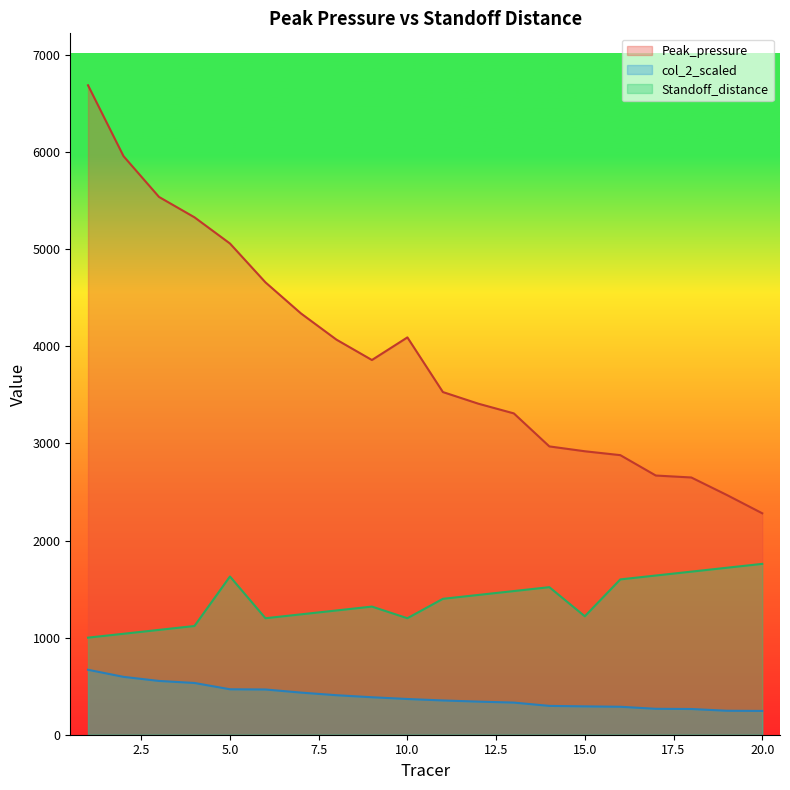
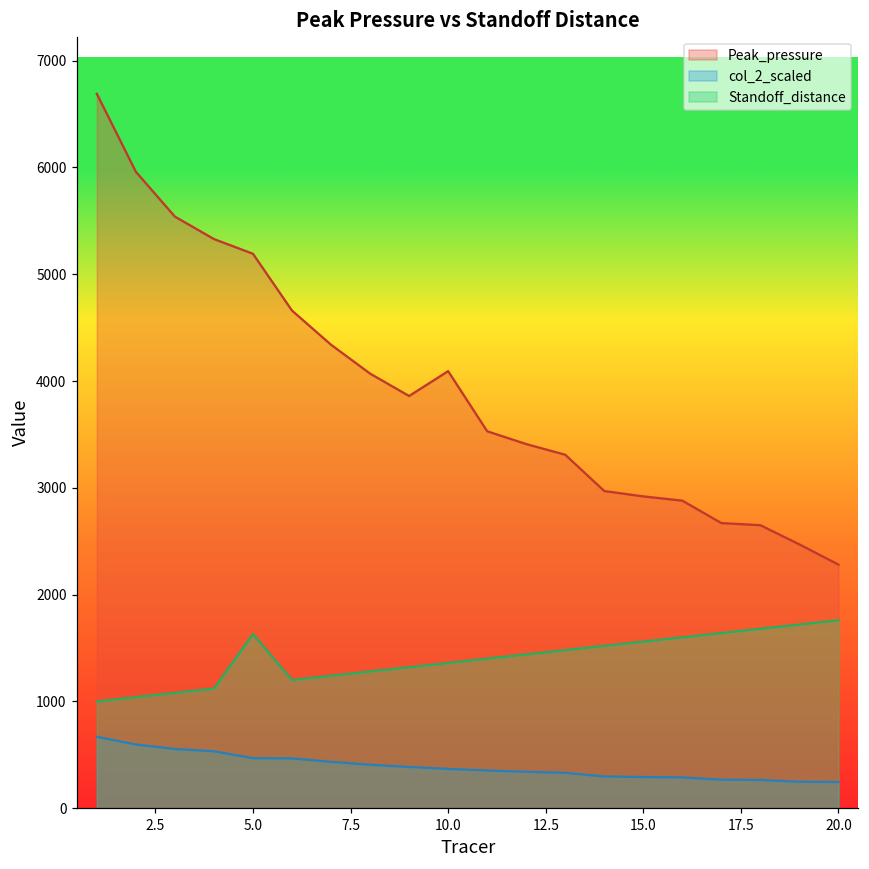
  {
    "Peak_pressure": {
-     "5.0": 5100,
+     "5.0": 5200,
      "10.0": 4100,
      "15.0": 2900,
      "20.0": 2300
    },
    "col_2_scaled": {
      "5.0": 500,
      "10.0": 400,
      "15.0": 300,
      "20.0": 200
    },
    "Standoff_distance": {
      "5.0": 1600,
-     "10.0": 1200,
-     "15.0": 1200,
+     "10.0": 1400,
+     "15.0": 1600,
      "20.0": 1800
    }
  }
